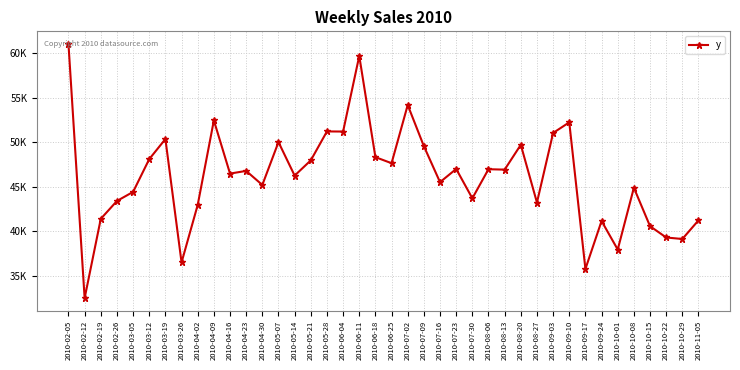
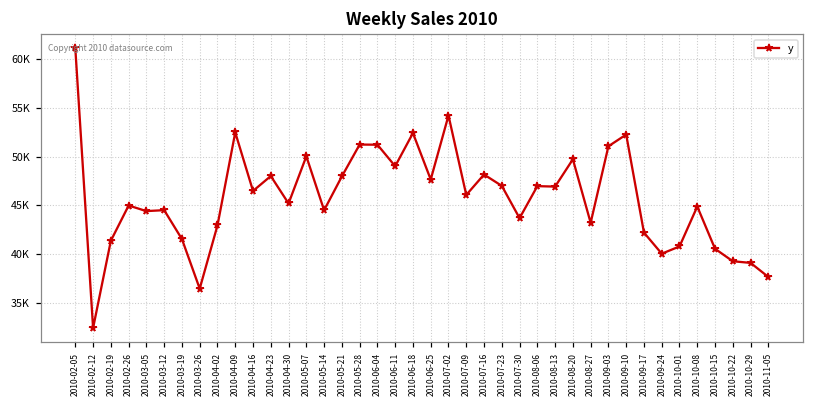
  {
    "2010-02-12": 32000,
    "2010-02-19": 41000,
-   "2010-02-26": 43000,
+   "2010-02-26": 45000,
    "2010-03-05": 44000,
-   "2010-03-12": 48000,
-   "2010-03-19": 50000,
+   "2010-03-12": 45000,
+   "2010-03-19": 42000,
    "2010-03-26": 36000,
    "2010-04-02": 43000,
    "2010-04-09": 52000,
    "2010-04-16": 46000,
-   "2010-04-23": 47000,
+   "2010-04-23": 48000,
    "2010-04-30": 45000,
    "2010-05-07": 50000,
-   "2010-05-14": 46000,
+   "2010-05-14": 45000,
    "2010-05-21": 48000,
    "2010-05-28": 51000,
    "2010-06-04": 51000,
-   "2010-06-11": 60000,
-   "2010-06-18": 48000,
+   "2010-06-11": 49000,
+   "2010-06-18": 52000,
    "2010-06-25": 48000,
    "2010-07-02": 54000,
-   "2010-07-09": 50000,
-   "2010-07-16": 46000,
+   "2010-07-09": 46000,
+   "2010-07-16": 48000,
    "2010-07-23": 47000,
    "2010-07-30": 44000,
    "2010-08-06": 47000,
    "2010-08-13": 47000,
    "2010-08-20": 50000,
    "2010-08-27": 43000,
    "2010-09-03": 51000,
    "2010-09-10": 52000,
-   "2010-09-17": 36000,
-   "2010-09-24": 41000,
-   "2010-10-01": 38000,
+   "2010-09-17": 42000,
+   "2010-09-24": 40000,
+   "2010-10-01": 41000,
    "2010-10-08": 45000,
    "2010-10-15": 41000,
    "2010-10-22": 39000,
    "2010-10-29": 39000,
-   "2010-11-05": 41000
+   "2010-11-05": 38000
  }
